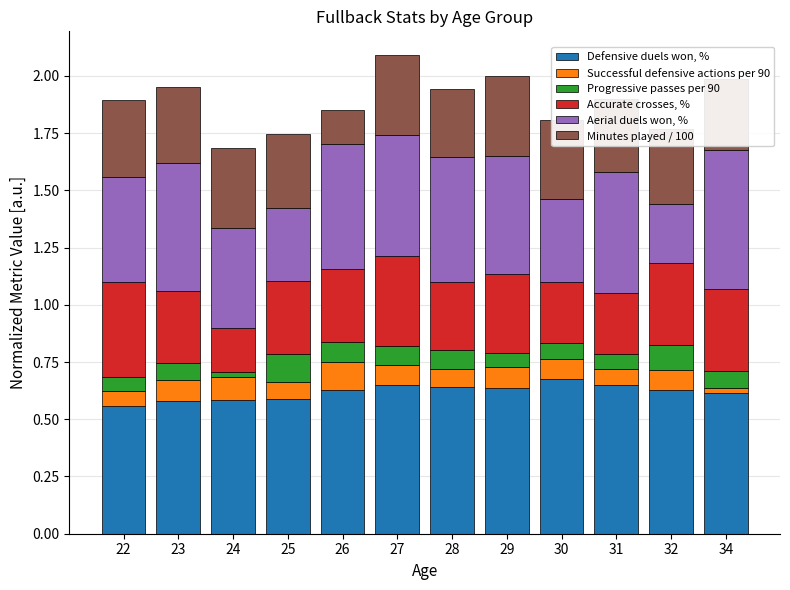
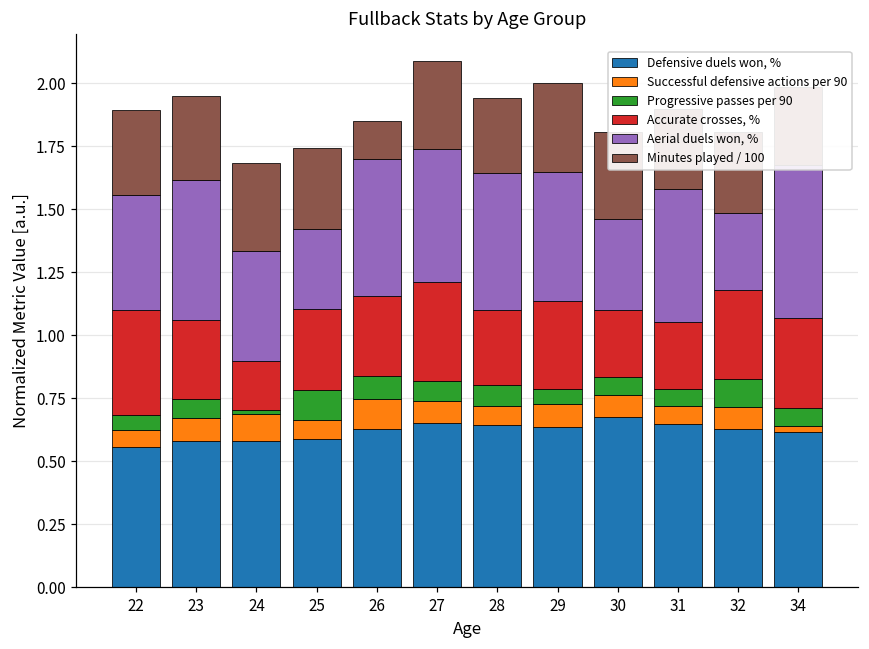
  {
    "Defensive duels won, %": {
      "22": 0.56,
      "23": 0.58,
      "24": 0.58,
      "25": 0.59,
      "26": 0.63,
      "27": 0.65,
      "28": 0.64,
      "29": 0.64,
      "30": 0.68,
      "31": 0.65,
      "32": 0.63,
      "34": 0.62
    },
    "Successful defensive actions per 90": {
      "22": 0.07,
      "23": 0.09,
      "24": 0.10,
      "25": 0.07,
      "26": 0.12,
      "27": 0.09,
      "28": 0.08,
      "29": 0.09,
      "30": 0.09,
      "31": 0.07,
      "32": 0.09,
      "34": 0.02
    },
    "Progressive passes per 90": {
      "22": 0.06,
      "23": 0.07,
      "24": 0.02,
      "25": 0.12,
      "26": 0.09,
      "27": 0.08,
      "28": 0.08,
      "29": 0.06,
      "30": 0.07,
      "31": 0.07,
      "32": 0.11,
      "34": 0.07
    },
    "Accurate crosses, %": {
      "22": 0.42,
      "23": 0.32,
      "24": 0.19,
      "25": 0.32,
      "26": 0.32,
      "27": 0.39,
      "28": 0.30,
      "29": 0.35,
      "30": 0.26,
      "31": 0.27,
      "32": 0.36,
      "34": 0.36
    },
    "Aerial duels won, %": {
      "22": 0.46,
      "23": 0.56,
      "24": 0.44,
      "25": 0.32,
      "26": 0.54,
      "27": 0.53,
      "28": 0.54,
      "29": 0.52,
      "30": 0.36,
      "31": 0.53,
-     "32": 0.26,
+     "32": 0.30,
      "34": 0.61
    },
    "Minutes played / 100": {
      "22": 0.34,
      "23": 0.33,
      "24": 0.35,
      "25": 0.32,
      "26": 0.15,
      "27": 0.35,
      "28": 0.30,
      "29": 0.35
    }
  }
